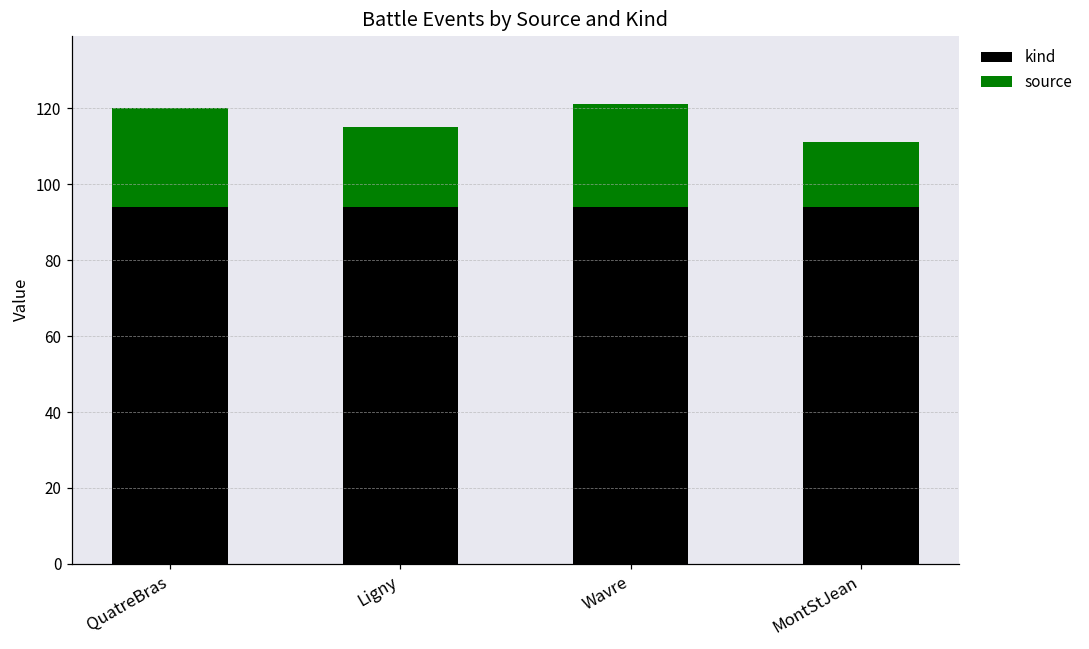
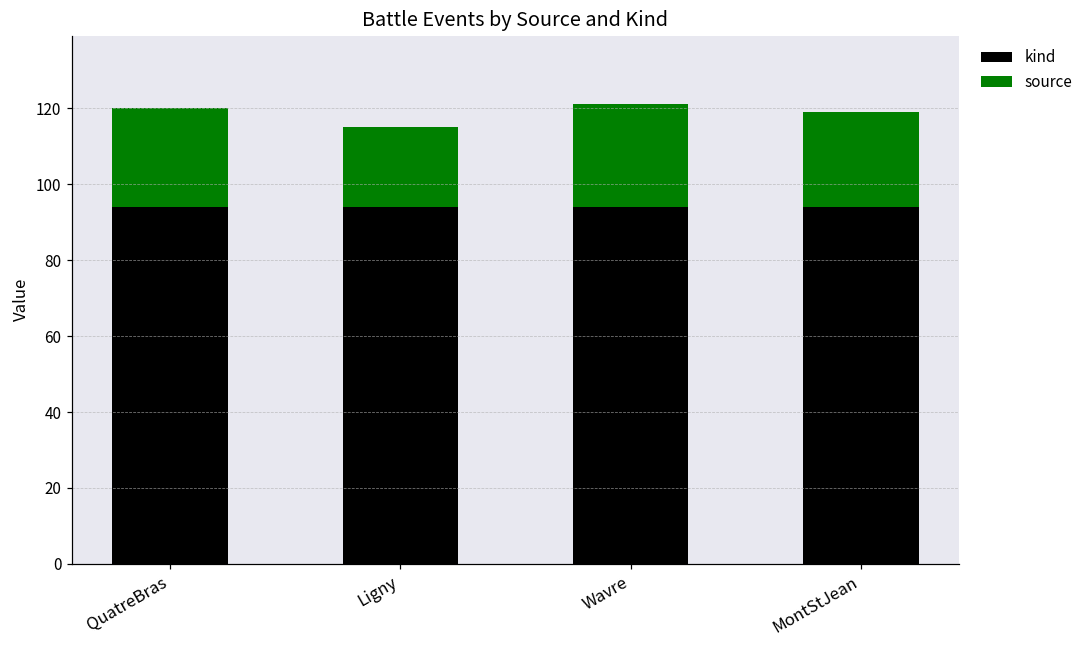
  {
    "kind": {
      "QuatreBras": 94,
      "Ligny": 94,
      "Wavre": 94,
      "MontStJean": 94
    },
    "source": {
      "QuatreBras": 26,
      "Ligny": 21,
      "Wavre": 27,
-     "MontStJean": 17
+     "MontStJean": 25
    }
  }
